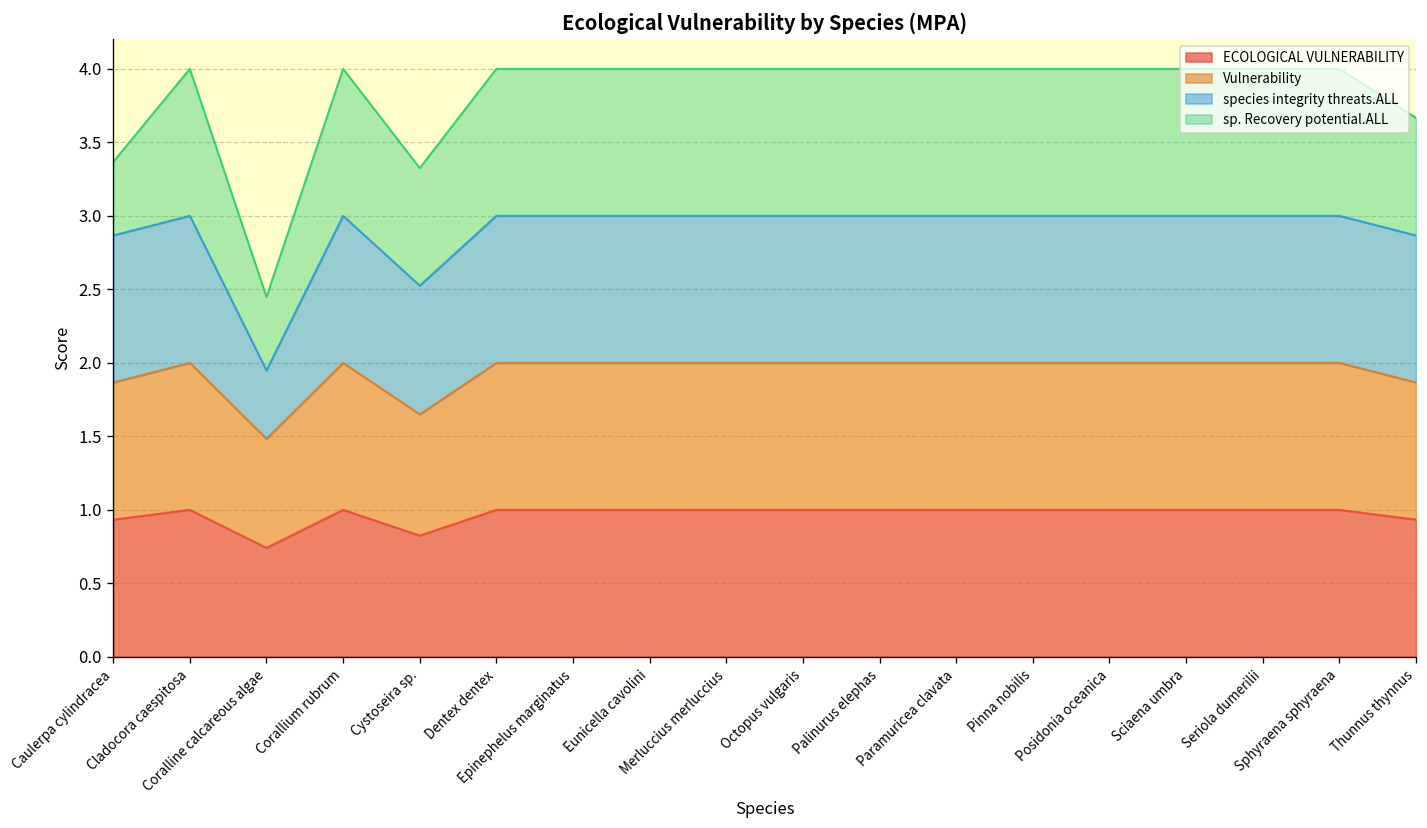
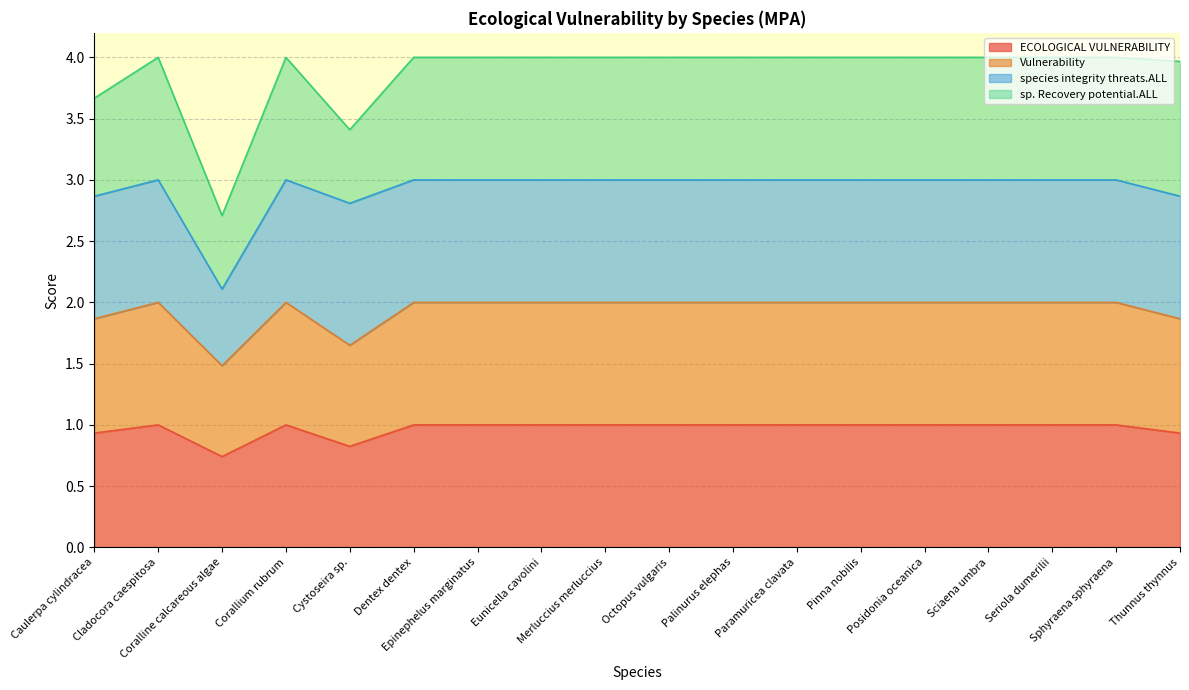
  {
    "species integrity threats.ALL": {
      "Caulerpa cylindracea": 1.00,
      "Cladocora caespitosa": 1.00,
-     "Coralline calcareous algae": 0.47,
+     "Coralline calcareous algae": 0.63,
      "Corallium rubrum": 1.00,
-     "Cystoseira sp.": 0.88,
+     "Cystoseira sp.": 1.16,
      "Dentex dentex": 1.00,
      "Epinephelus marginatus": 1.00,
      "Eunicella cavolini": 1.00,
      "Merluccius merluccius": 1.00,
      "Octopus vulgaris": 1.00,
      "Palinurus elephas": 1.00,
      "Paramuricea clavata": 1.00,
      "Pinna nobilis": 1.00,
      "Posidonia oceanica": 1.00,
      "Sciaena umbra": 1.00,
      "Seriola dumerilii": 1.00,
      "Sphyraena sphyraena": 1.00,
      "Thunnus thynnus": 1.00
    },
    "sp. Recovery potential.ALL": {
-     "Caulerpa cylindracea": 0.5,
+     "Caulerpa cylindracea": 0.8,
      "Cladocora caespitosa": 1.0,
-     "Coralline calcareous algae": 0.5,
+     "Coralline calcareous algae": 0.6,
      "Corallium rubrum": 1.0,
-     "Cystoseira sp.": 0.8,
+     "Cystoseira sp.": 0.6,
      "Dentex dentex": 1.0,
      "Epinephelus marginatus": 1.0,
      "Eunicella cavolini": 1.0,
      "Merluccius merluccius": 1.0,
      "Octopus vulgaris": 1.0,
      "Palinurus elephas": 1.0,
      "Paramuricea clavata": 1.0,
      "Pinna nobilis": 1.0,
      "Posidonia oceanica": 1.0,
-     "Thunnus thynnus": 0.8
+     "Thunnus thynnus": 1.1
    }
  }
